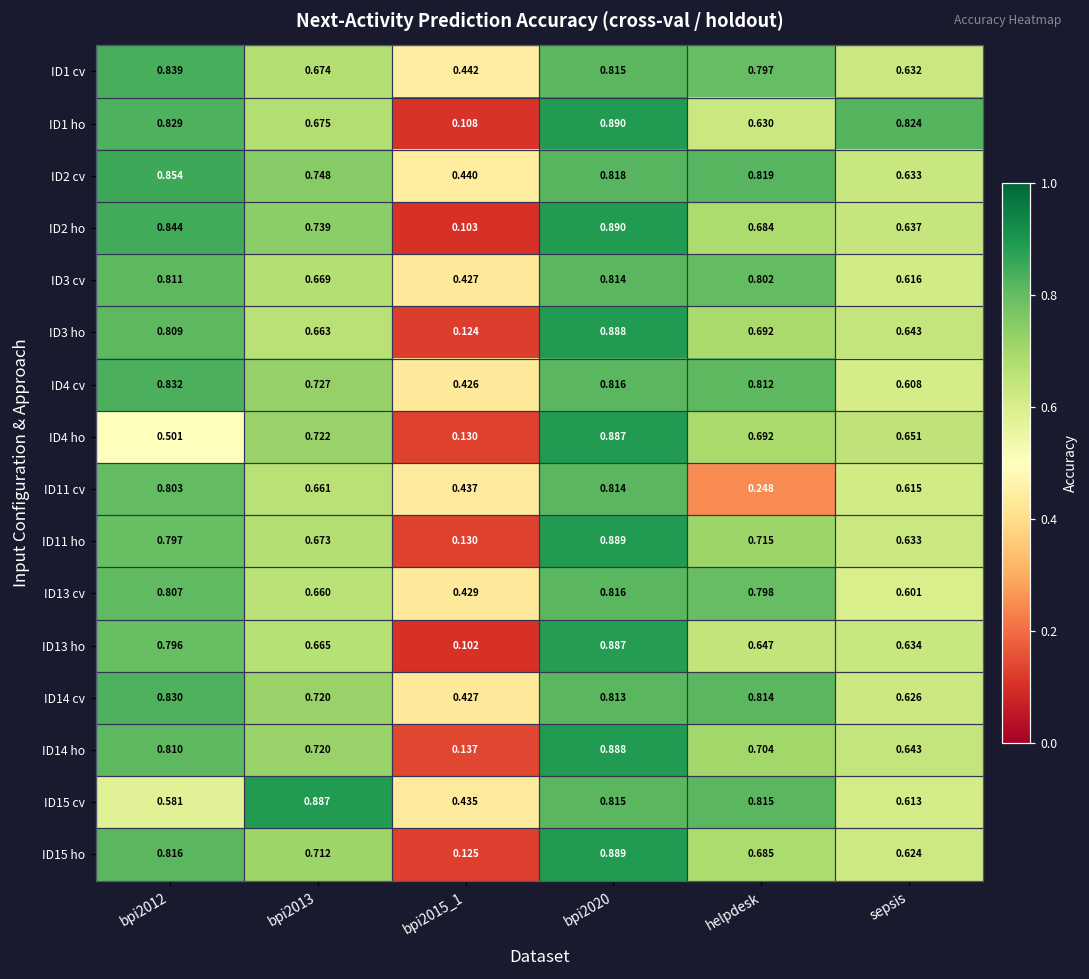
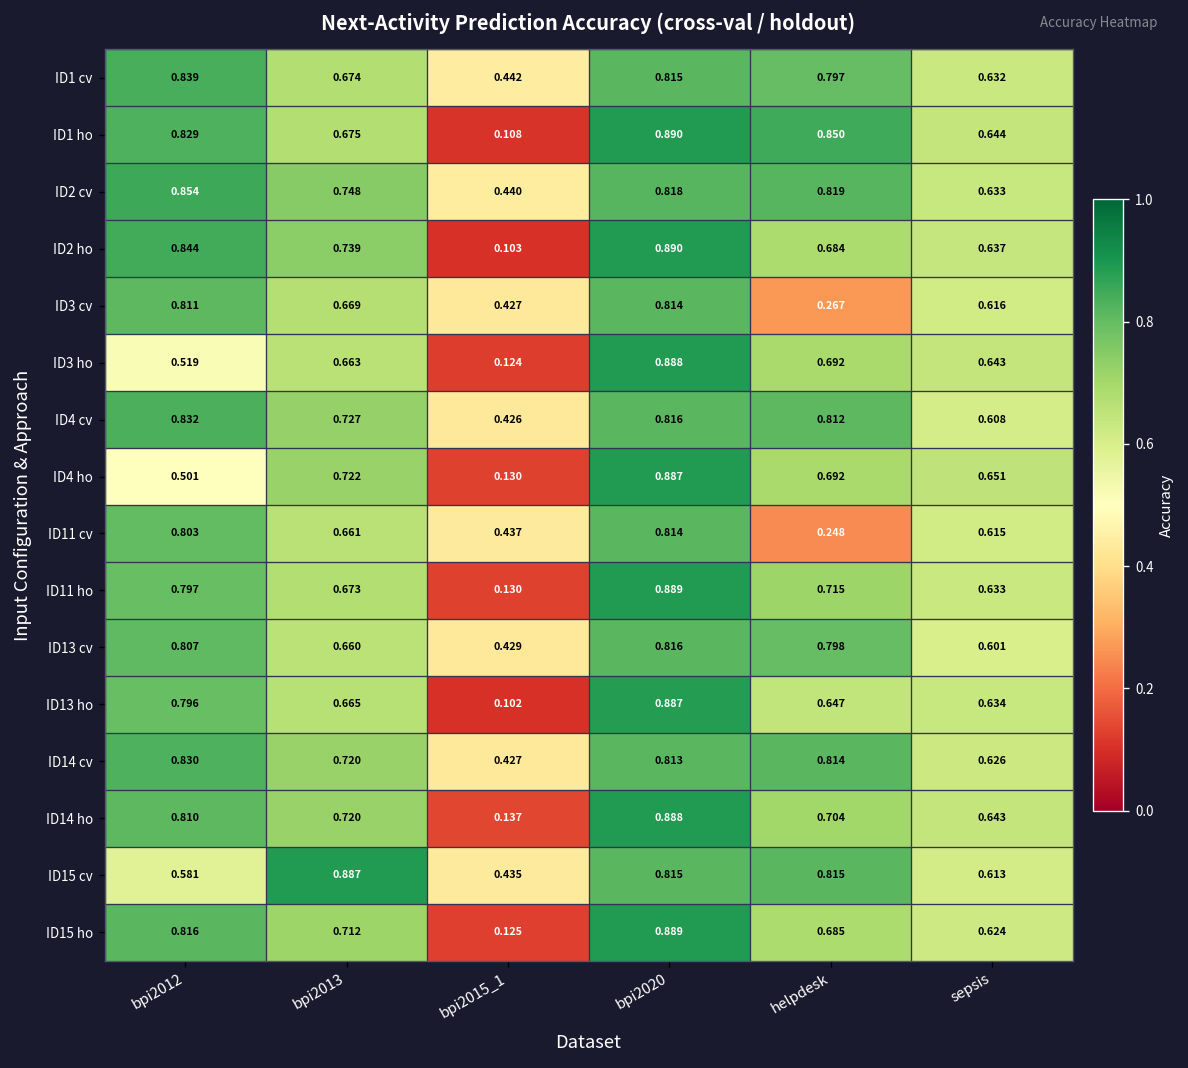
  {
    "ID1 cv": {
      "bpi2012": 0.839,
      "bpi2013": 0.674,
      "bpi2015_1": 0.442,
      "bpi2020": 0.815,
      "helpdesk": 0.797,
      "sepsis": 0.632
    },
    "ID1 ho": {
      "bpi2012": 0.829,
      "bpi2013": 0.675,
      "bpi2015_1": 0.108,
      "bpi2020": 0.890,
-     "helpdesk": 0.630,
-     "sepsis": 0.824
+     "helpdesk": 0.850,
+     "sepsis": 0.644
    },
    "ID2 cv": {
      "bpi2012": 0.854,
      "bpi2013": 0.748,
      "bpi2015_1": 0.440,
      "bpi2020": 0.818,
      "helpdesk": 0.819,
      "sepsis": 0.633
    },
    "ID2 ho": {
      "bpi2012": 0.844,
      "bpi2013": 0.739,
      "bpi2015_1": 0.103,
      "bpi2020": 0.890,
      "helpdesk": 0.684,
      "sepsis": 0.637
    },
    "ID3 cv": {
      "bpi2012": 0.811,
      "bpi2013": 0.669,
      "bpi2015_1": 0.427,
      "bpi2020": 0.814,
-     "helpdesk": 0.802,
+     "helpdesk": 0.267,
      "sepsis": 0.616
    },
    "ID3 ho": {
-     "bpi2012": 0.809,
+     "bpi2012": 0.519,
      "bpi2013": 0.663,
      "bpi2015_1": 0.124,
      "bpi2020": 0.888,
      "helpdesk": 0.692,
      "sepsis": 0.643
    },
    "ID4 cv": {
      "bpi2012": 0.832,
      "bpi2013": 0.727,
      "bpi2015_1": 0.426,
      "bpi2020": 0.816,
      "helpdesk": 0.812,
      "sepsis": 0.608
    },
    "ID4 ho": {
      "bpi2012": 0.501,
      "bpi2013": 0.722,
      "bpi2015_1": 0.130,
      "bpi2020": 0.887,
      "helpdesk": 0.692,
      "sepsis": 0.651
    },
    "ID11 cv": {
      "bpi2012": 0.803,
      "bpi2013": 0.661,
      "bpi2015_1": 0.437,
      "bpi2020": 0.814,
      "helpdesk": 0.248,
      "sepsis": 0.615
    },
    "ID11 ho": {
      "bpi2012": 0.797,
      "bpi2013": 0.673,
      "bpi2015_1": 0.130,
      "bpi2020": 0.889,
      "helpdesk": 0.715,
      "sepsis": 0.633
    },
    "ID13 cv": {
      "bpi2012": 0.807,
      "bpi2013": 0.660,
      "bpi2015_1": 0.429,
      "bpi2020": 0.816,
      "helpdesk": 0.798,
      "sepsis": 0.601
    },
    "ID13 ho": {
      "bpi2012": 0.796,
      "bpi2013": 0.665,
      "bpi2015_1": 0.102,
      "bpi2020": 0.887,
      "helpdesk": 0.647,
      "sepsis": 0.634
    },
    "ID14 cv": {
      "bpi2012": 0.830,
      "bpi2013": 0.720,
      "bpi2015_1": 0.427,
      "bpi2020": 0.813,
      "helpdesk": 0.814,
      "sepsis": 0.626
    },
    "ID14 ho": {
      "bpi2012": 0.810,
      "bpi2013": 0.720,
      "bpi2015_1": 0.137,
      "bpi2020": 0.888,
      "helpdesk": 0.704,
      "sepsis": 0.643
    },
    "ID15 cv": {
      "bpi2012": 0.581,
      "bpi2013": 0.887,
      "bpi2015_1": 0.435,
      "bpi2020": 0.815,
      "helpdesk": 0.815,
      "sepsis": 0.613
    },
    "ID15 ho": {
      "bpi2012": 0.816,
      "bpi2013": 0.712,
      "bpi2015_1": 0.125,
      "bpi2020": 0.889,
      "helpdesk": 0.685,
      "sepsis": 0.624
    }
  }
